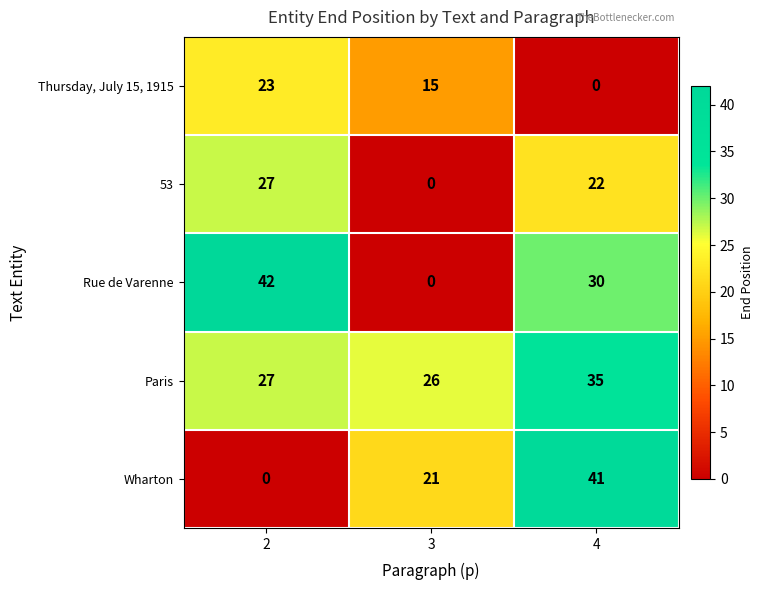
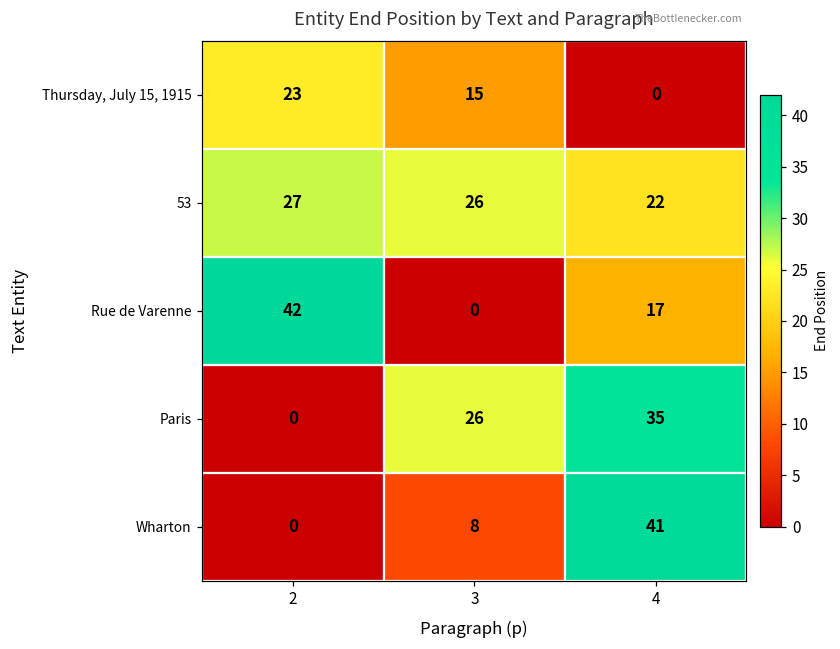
  {
    "Thursday, July 15, 1915": {
      "2": 23,
      "3": 15,
      "4": 0
    },
    "53": {
      "2": 27,
-     "3": 0,
+     "3": 26,
      "4": 22
    },
    "Rue de Varenne": {
      "2": 42,
      "3": 0,
-     "4": 30
+     "4": 17
    },
    "Paris": {
-     "2": 27,
+     "2": 0,
      "3": 26,
      "4": 35
    },
    "Wharton": {
      "2": 0,
-     "3": 21,
+     "3": 8,
      "4": 41
    }
  }
